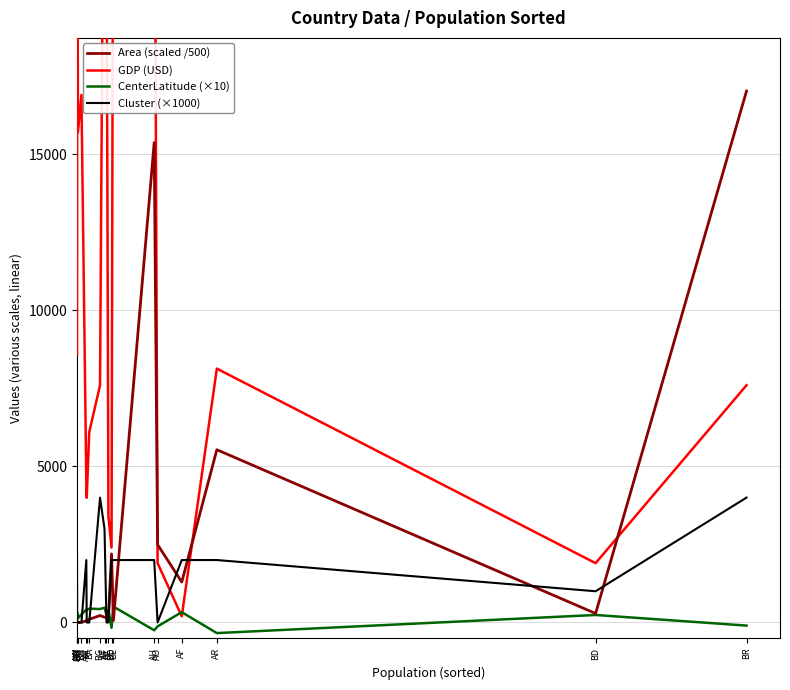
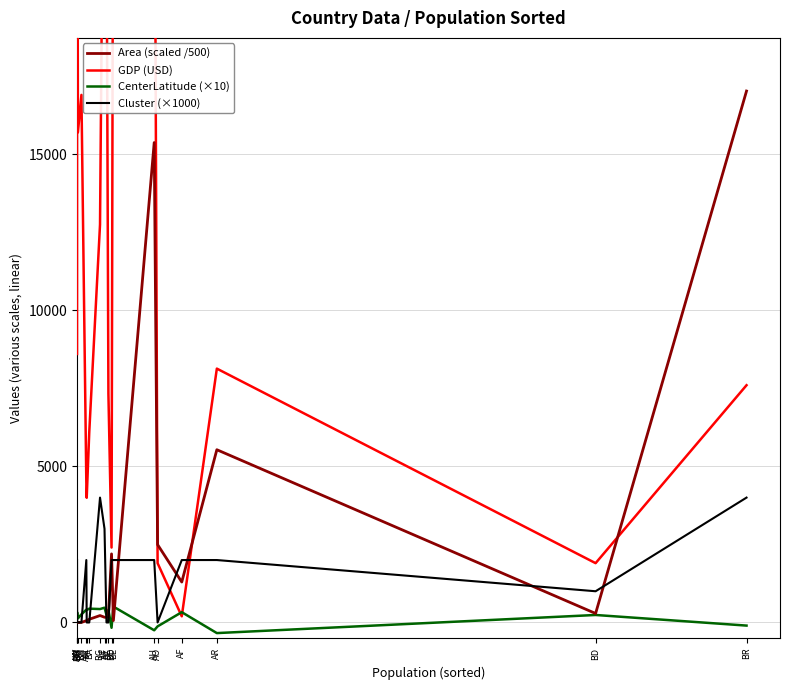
  {
    "GDP (USD)": {
      "AI": 8600,
      "BB": 15700,
      "BH": 16900,
      "AL": 4500,
      "AM": 4000,
      "BA": 6100,
-     "BG": 7600,
-     "AZ": 3400,
+     "BG": 12700,
+     "AZ": 7300,
      "BO": 2400,
      "AO": 1900,
      "AF": 200,
      "AR": 8100,
      "BD": 1900,
      "BR": 7600
    },
    "CenterLatitude (×10)": {
      "AI": 200,
      "BM": 300,
      "AW": 100,
      "BB": 100,
      "BH": 300,
      "AL": 400,
      "AM": 400,
      "BA": 400,
      "BG": 400,
      "AT": 500,
      "AZ": 400,
      "BO": -200,
      "BE": 500,
      "AU": -300,
      "AO": -100,
      "AF": 300,
      "AR": -300,
      "BR": -100
    },
    "Cluster (×1000)": {
      "AI": 2000,
      "AL": 2000,
      "BA": 0,
      "BG": 4000,
      "AT": 3000,
      "AE": 0,
      "AZ": 0,
      "BO": 2000,
      "BE": 2000,
      "AU": 2000,
      "AO": 0,
      "AF": 2000,
      "AR": 2000,
      "BD": 1000,
      "BR": 4000
    }
  }
